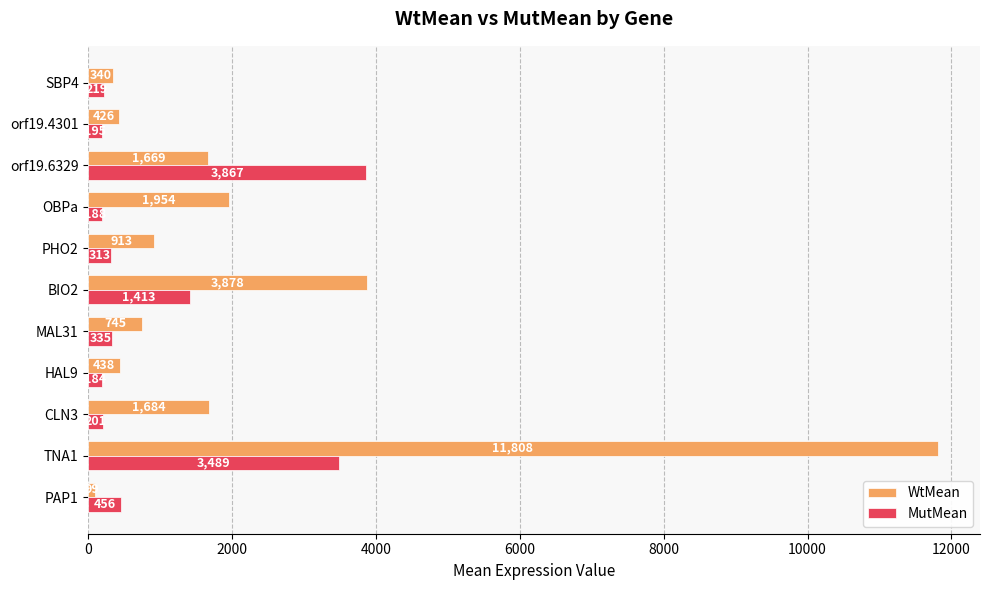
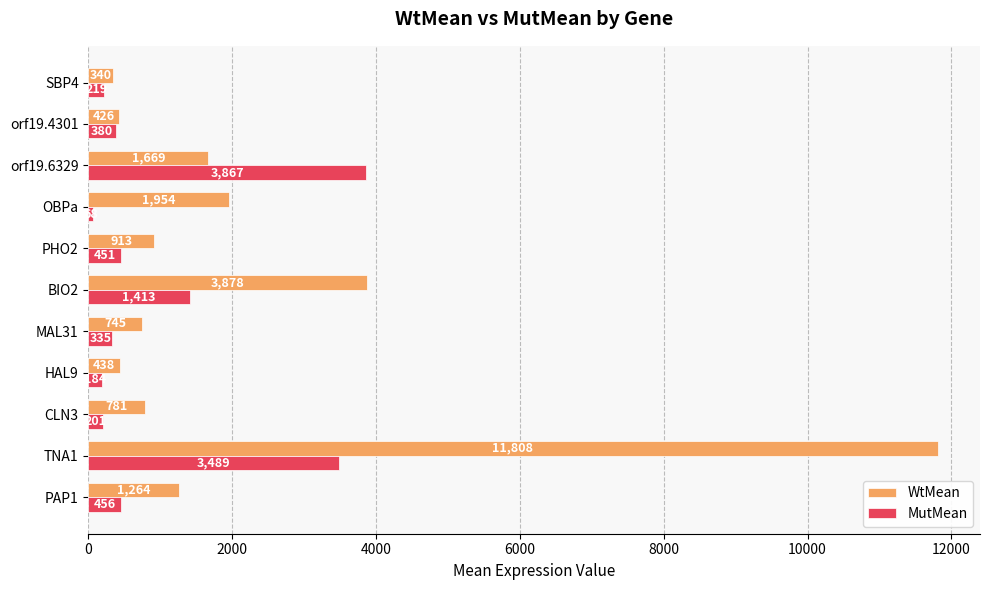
  {
    "WtMean": {
      "SBP4": "340",
      "orf19.4301": "426",
      "orf19.6329": "1,669",
      "OBPa": "1,954",
      "PHO2": "913",
      "BIO2": "3,878",
      "MAL31": "745",
      "HAL9": "438",
-     "CLN3": "1,684",
+     "CLN3": "781",
      "TNA1": "11,808",
-     "PAP1": "100"
+     "PAP1": "1300"
    },
    "MutMean": {
      "SBP4": "219",
-     "orf19.4301": "200",
+     "orf19.4301": "400",
      "orf19.6329": "3,867",
-     "OBPa": "200",
-     "PHO2": "313",
+     "OBPa": "100",
+     "PHO2": "451",
      "BIO2": "1,413",
      "MAL31": "335",
      "TNA1": "3,489",
      "PAP1": "456"
    }
  }
